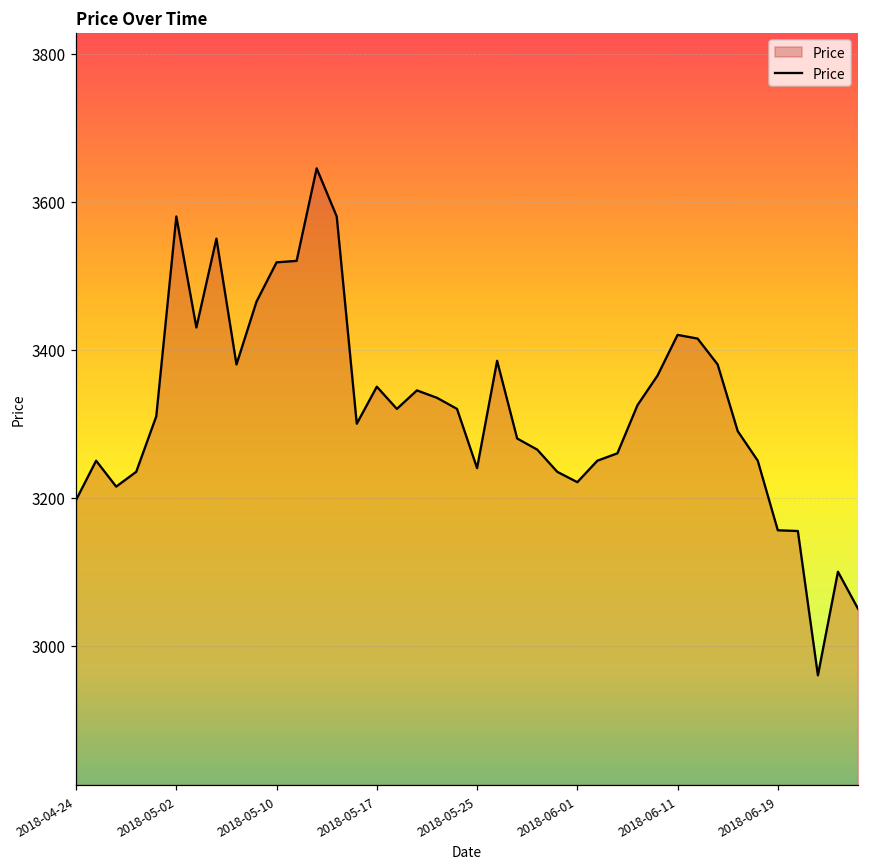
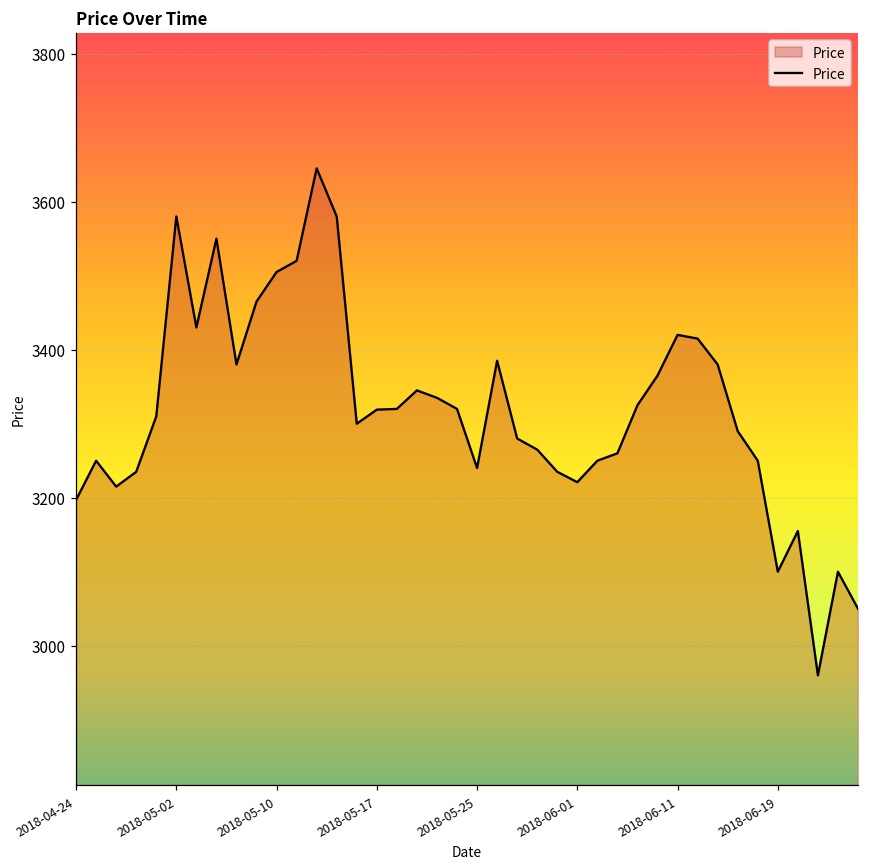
  {
    "2018-04-24": 3200,
    "2018-05-02": 3580,
-   "2018-05-10": 3520,
-   "2018-05-17": 3350,
+   "2018-05-10": 3510,
+   "2018-05-17": 3320,
    "2018-05-25": 3240,
    "2018-06-01": 3220,
    "2018-06-11": 3420,
-   "2018-06-19": 3160
+   "2018-06-19": 3100
  }
